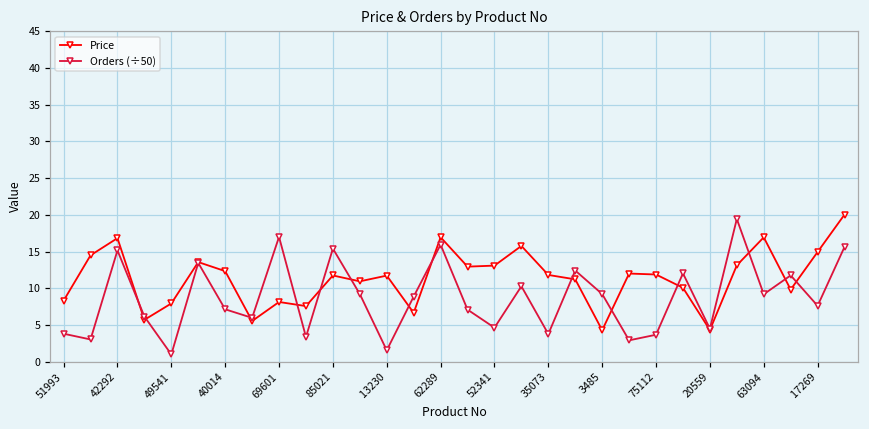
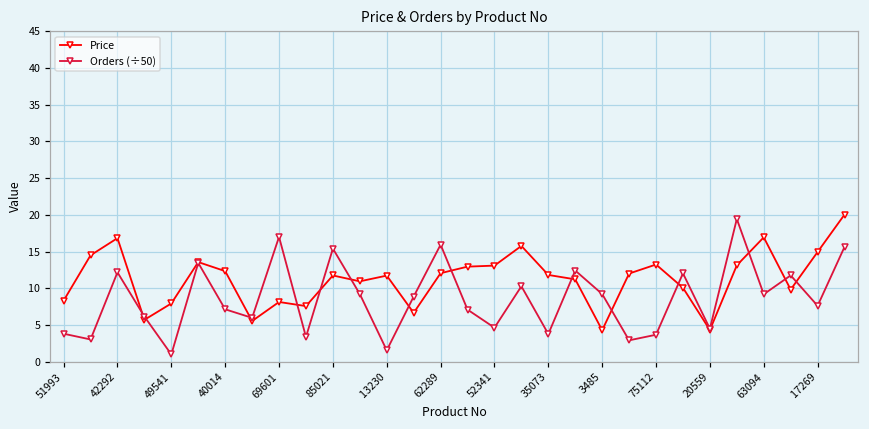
  {
    "Price": {
      "51993": 8,
      "42292": 17,
      "49541": 8,
      "40014": 12,
      "69601": 8,
      "85021": 12,
      "13230": 12,
-     "62289": 17,
+     "62289": 12,
      "52341": 13,
      "35073": 12,
      "3485": 4,
-     "75112": 12,
+     "75112": 13,
      "63094": 17,
      "17269": 15
    },
    "Orders (÷50)": {
      "51993": 4,
-     "42292": 15,
+     "42292": 12,
      "49541": 1,
      "40014": 7,
      "69601": 17,
      "85021": 15,
      "13230": 2,
      "62289": 16,
      "52341": 5,
      "35073": 4,
      "3485": 9,
      "75112": 4,
      "63094": 9,
      "17269": 8
    }
  }
